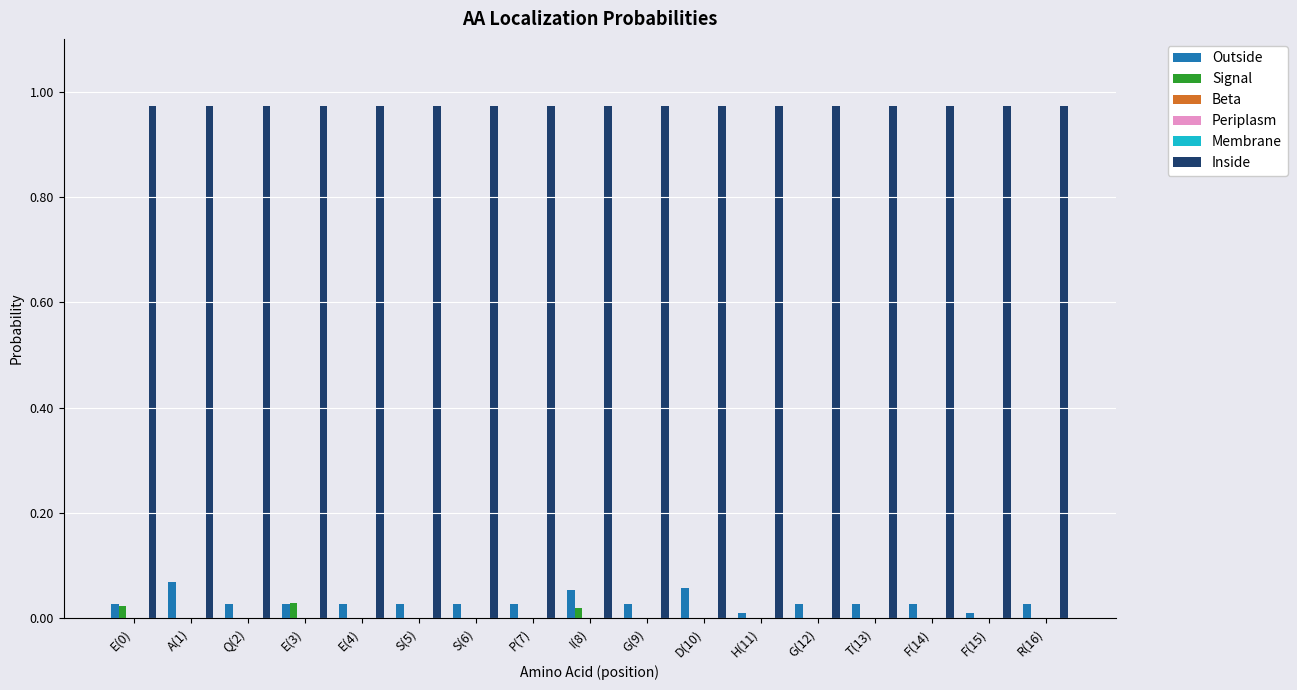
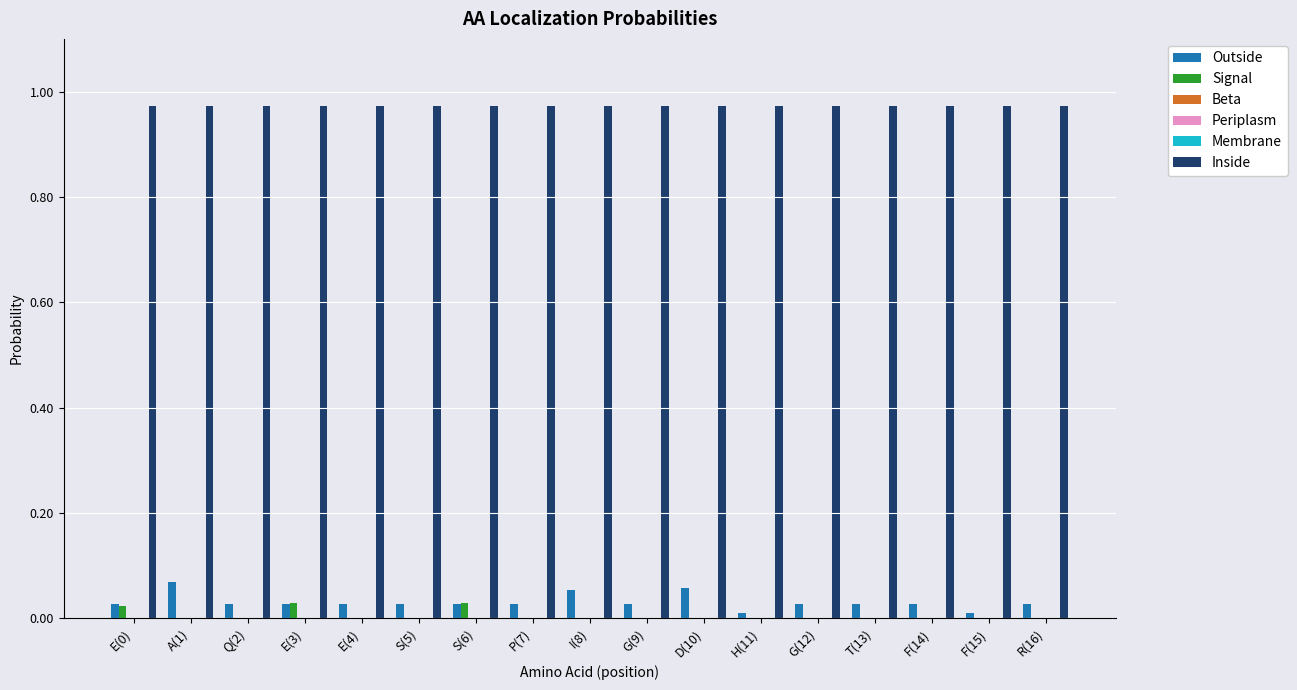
  {
    "Outside": {
      "E(0)": 0.03,
      "A(1)": 0.07,
      "Q(2)": 0.03,
      "E(3)": 0.03,
      "E(4)": 0.03,
      "S(5)": 0.03,
      "S(6)": 0.03,
      "P(7)": 0.03,
      "I(8)": 0.05,
      "G(9)": 0.03,
      "D(10)": 0.06,
      "H(11)": 0.01,
      "G(12)": 0.03,
      "T(13)": 0.03,
      "F(14)": 0.03,
      "F(15)": 0.01,
      "R(16)": 0.03
    },
    "Signal": {
      "E(0)": 0.02,
      "E(3)": 0.03,
-     "S(6)": 0.00,
-     "I(8)": 0.02,
+     "S(6)": 0.03,
+     "I(8)": 0.00,
      "R(16)": 0.00
    },
    "Beta": {
      "E(0)": 0.00,
      "A(1)": 0.00,
      "Q(2)": 0.00,
      "E(3)": 0.00,
      "E(4)": 0.00,
      "S(5)": 0.00,
      "S(6)": 0.00,
      "P(7)": 0.00,
      "I(8)": 0.00,
      "G(9)": 0.00,
      "D(10)": 0.00,
      "H(11)": 0.00,
      "G(12)": 0.00,
      "T(13)": 0.00,
      "F(14)": 0.00,
      "F(15)": 0.00,
      "R(16)": 0.00
    },
    "Periplasm": {
      "E(0)": 0.00,
      "A(1)": 0.00,
      "Q(2)": 0.00,
      "E(3)": 0.00,
      "E(4)": 0.00,
      "S(5)": 0.00,
      "S(6)": 0.00,
      "P(7)": 0.00,
      "I(8)": 0.00,
      "G(9)": 0.00,
      "D(10)": 0.00,
      "H(11)": 0.00,
      "G(12)": 0.00,
      "T(13)": 0.00,
      "F(14)": 0.00,
      "F(15)": 0.00,
      "R(16)": 0.00
    },
    "Membrane": {
      "E(0)": 0.00,
      "A(1)": 0.00,
      "Q(2)": 0.00,
      "E(3)": 0.00,
      "E(4)": 0.00,
      "S(5)": 0.00,
      "S(6)": 0.00,
      "P(7)": 0.00,
      "I(8)": 0.00,
      "G(9)": 0.00,
      "D(10)": 0.00,
      "H(11)": 0.00,
      "G(12)": 0.00,
      "T(13)": 0.00,
      "F(14)": 0.00,
      "F(15)": 0.00,
      "R(16)": 0.00
    },
    "Inside": {
      "E(0)": 0.97,
      "A(1)": 0.97,
      "Q(2)": 0.97,
      "E(3)": 0.97,
      "E(4)": 0.97,
      "S(5)": 0.97,
      "S(6)": 0.97,
      "P(7)": 0.97,
      "I(8)": 0.97,
      "G(9)": 0.97,
      "D(10)": 0.97,
      "H(11)": 0.97,
      "G(12)": 0.97,
      "T(13)": 0.97,
      "F(14)": 0.97,
      "F(15)": 0.97,
      "R(16)": 0.97
    }
  }
